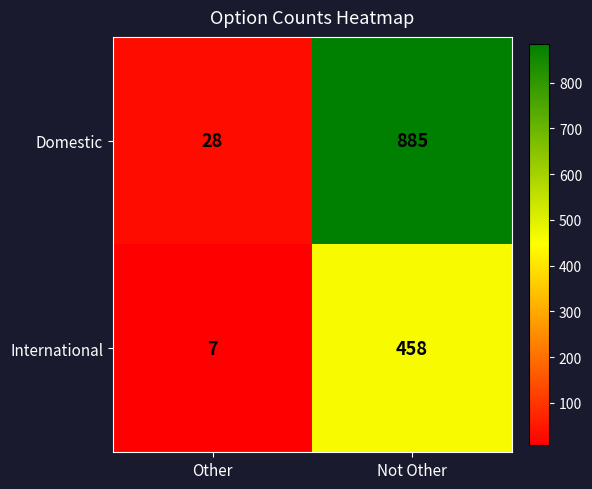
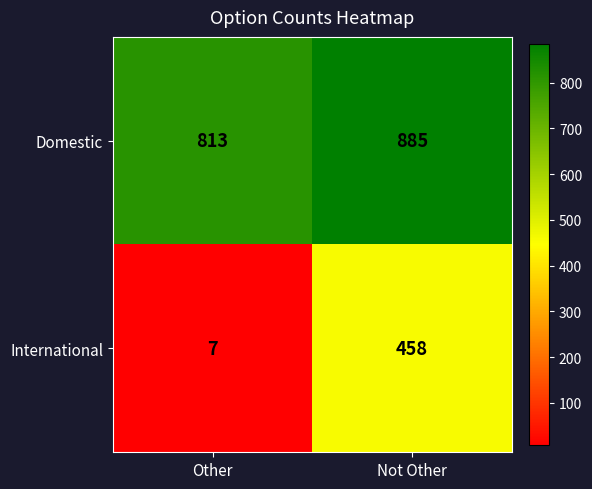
  {
    "Domestic": {
-     "Other": 28,
+     "Other": 813,
      "Not Other": 885
    },
    "International": {
      "Other": 7,
      "Not Other": 458
    }
  }
